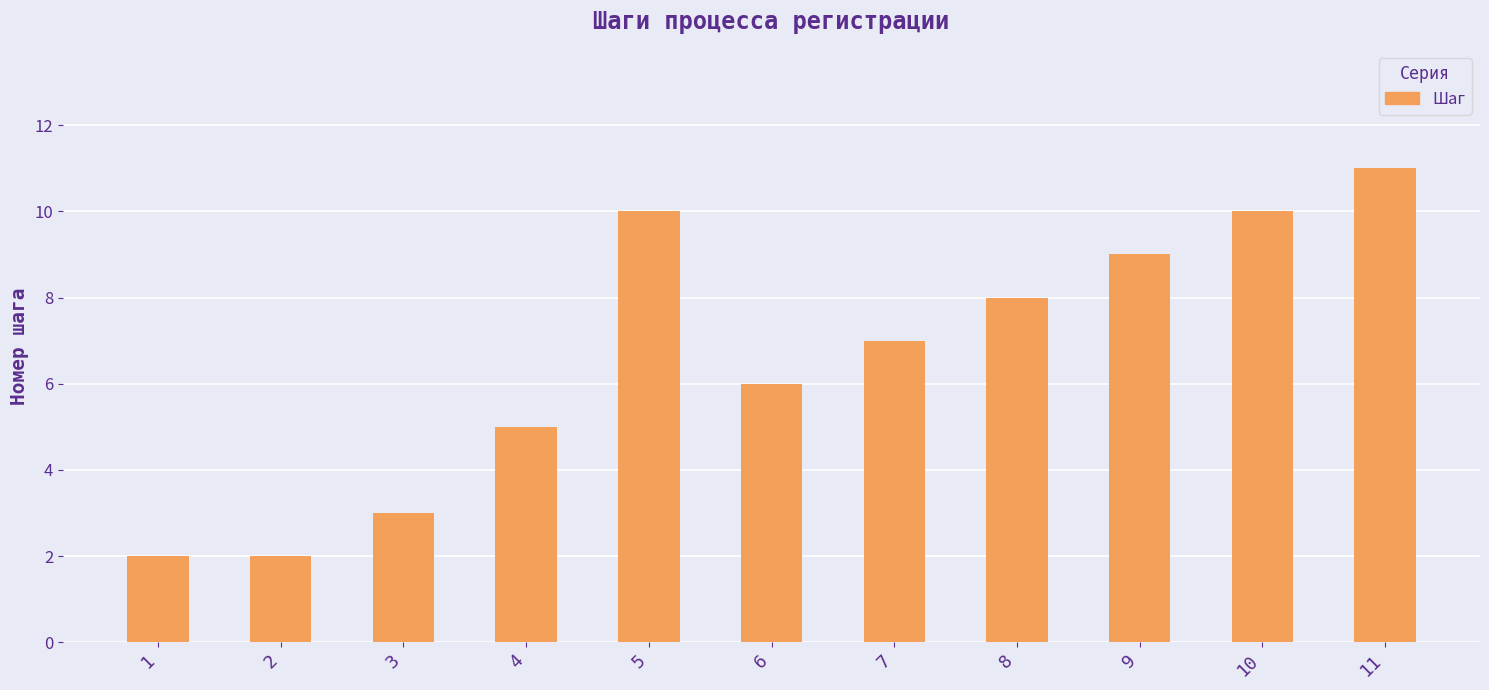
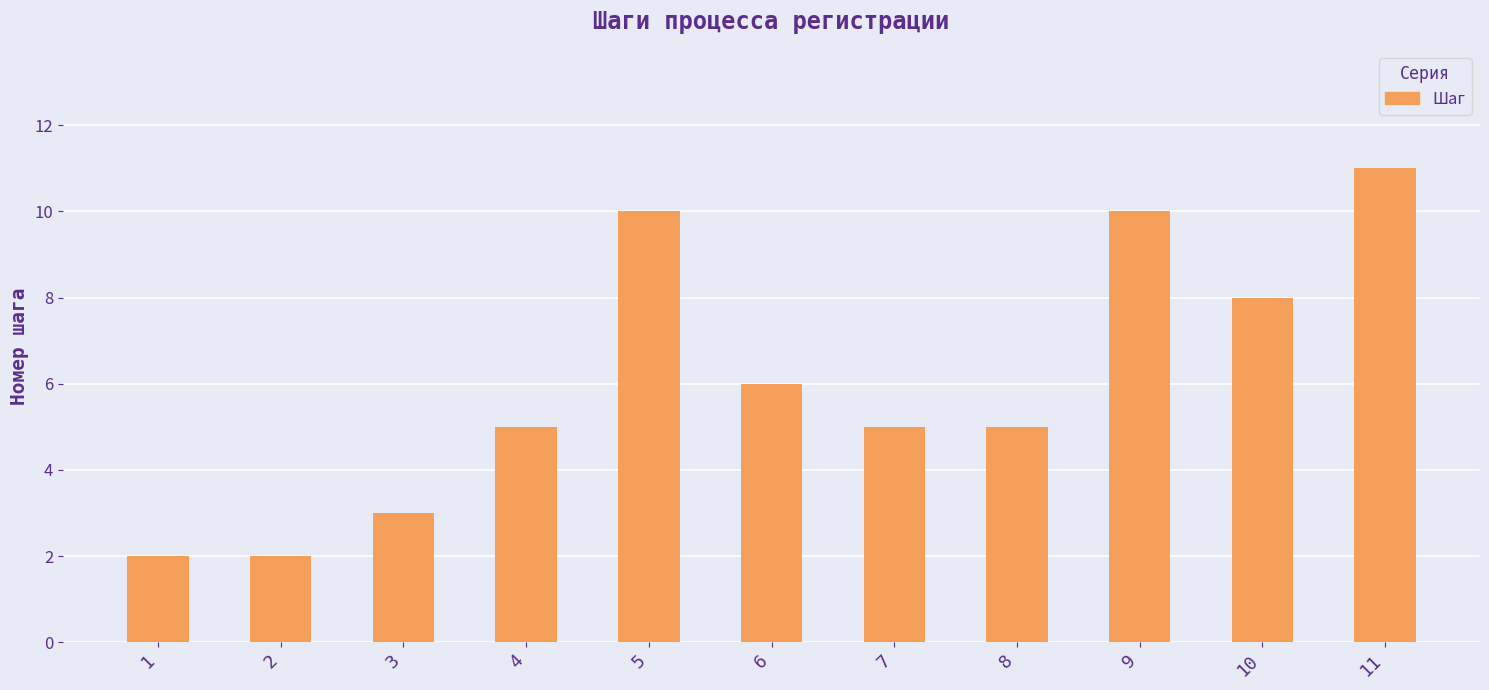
  {
    "1": 2,
    "2": 2,
    "3": 3,
    "4": 5,
    "5": 10,
    "6": 6,
-   "7": 7,
-   "8": 8,
-   "9": 9,
-   "10": 10,
+   "7": 5,
+   "8": 5,
+   "9": 10,
+   "10": 8,
    "11": 11
  }
